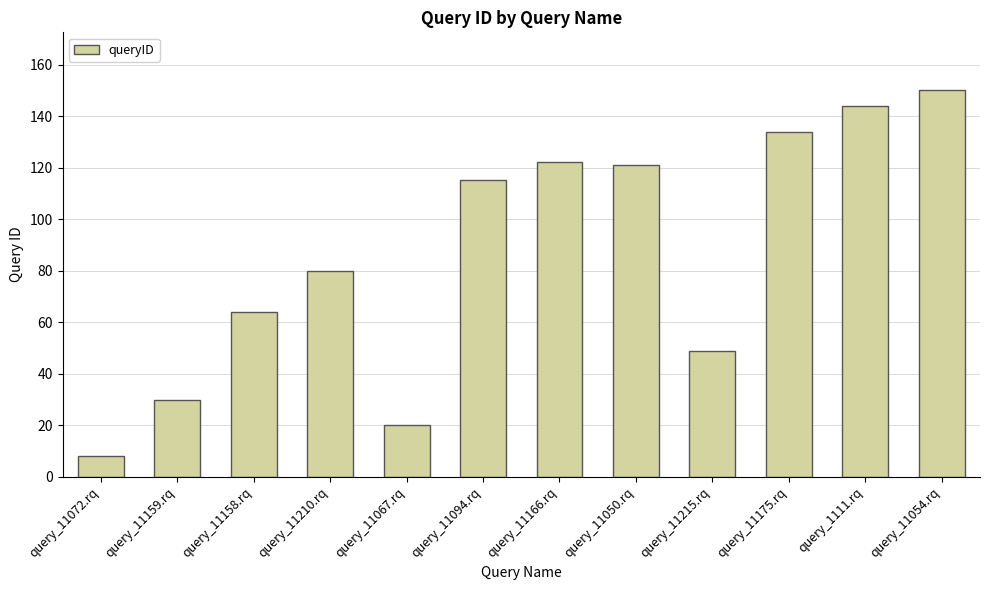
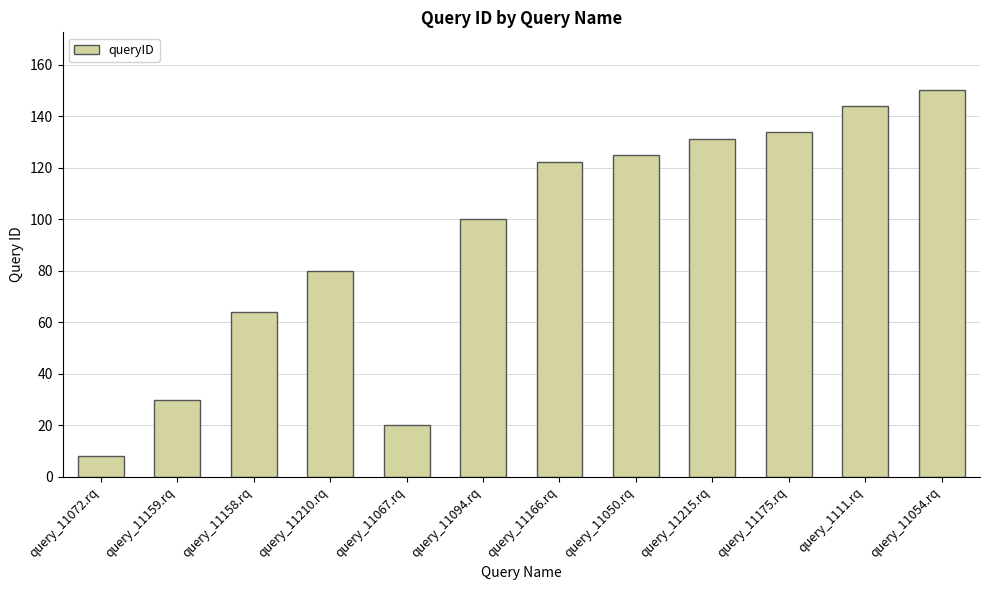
  {
    "query_11072.rq": 8,
    "query_11159.rq": 30,
    "query_11158.rq": 64,
    "query_11210.rq": 80,
    "query_11067.rq": 20,
-   "query_11094.rq": 115,
+   "query_11094.rq": 100,
    "query_11166.rq": 122,
-   "query_11050.rq": 121,
-   "query_11215.rq": 49,
+   "query_11050.rq": 125,
+   "query_11215.rq": 131,
    "query_11175.rq": 134,
    "query_1111.rq": 144,
    "query_11054.rq": 150
  }
